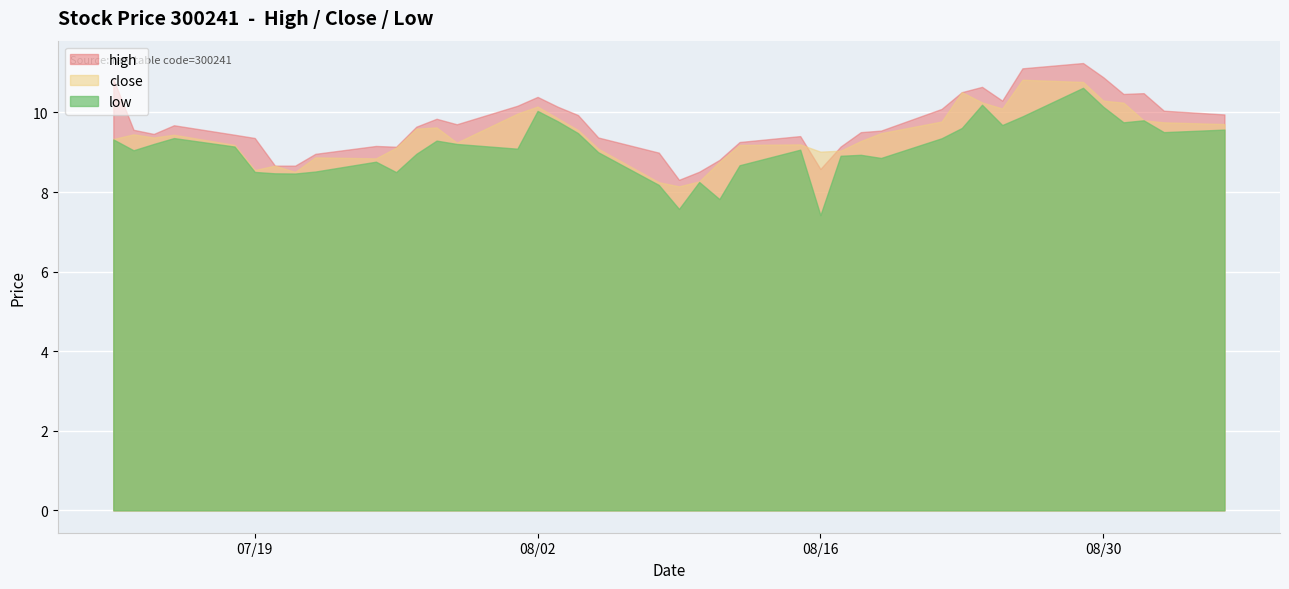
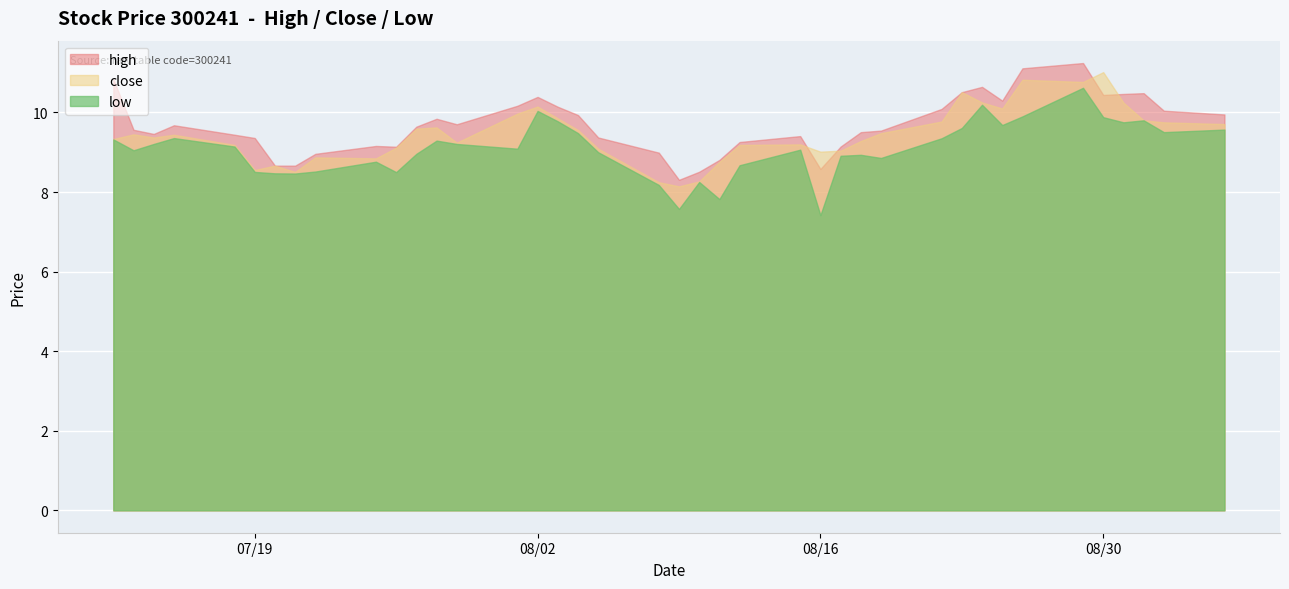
  {
    "high": {
      "07/19": 9.4,
      "08/02": 10.4,
      "08/16": 8.6,
-     "08/30": 10.9
+     "08/30": 10.4
    },
    "close": {
      "08/02": 10.1,
      "08/16": 9.0,
-     "08/30": 10.3
+     "08/30": 11.0
    },
    "low": {
      "08/02": 10.0,
      "08/16": 7.4,
-     "08/30": 10.1
+     "08/30": 9.9
    }
  }
